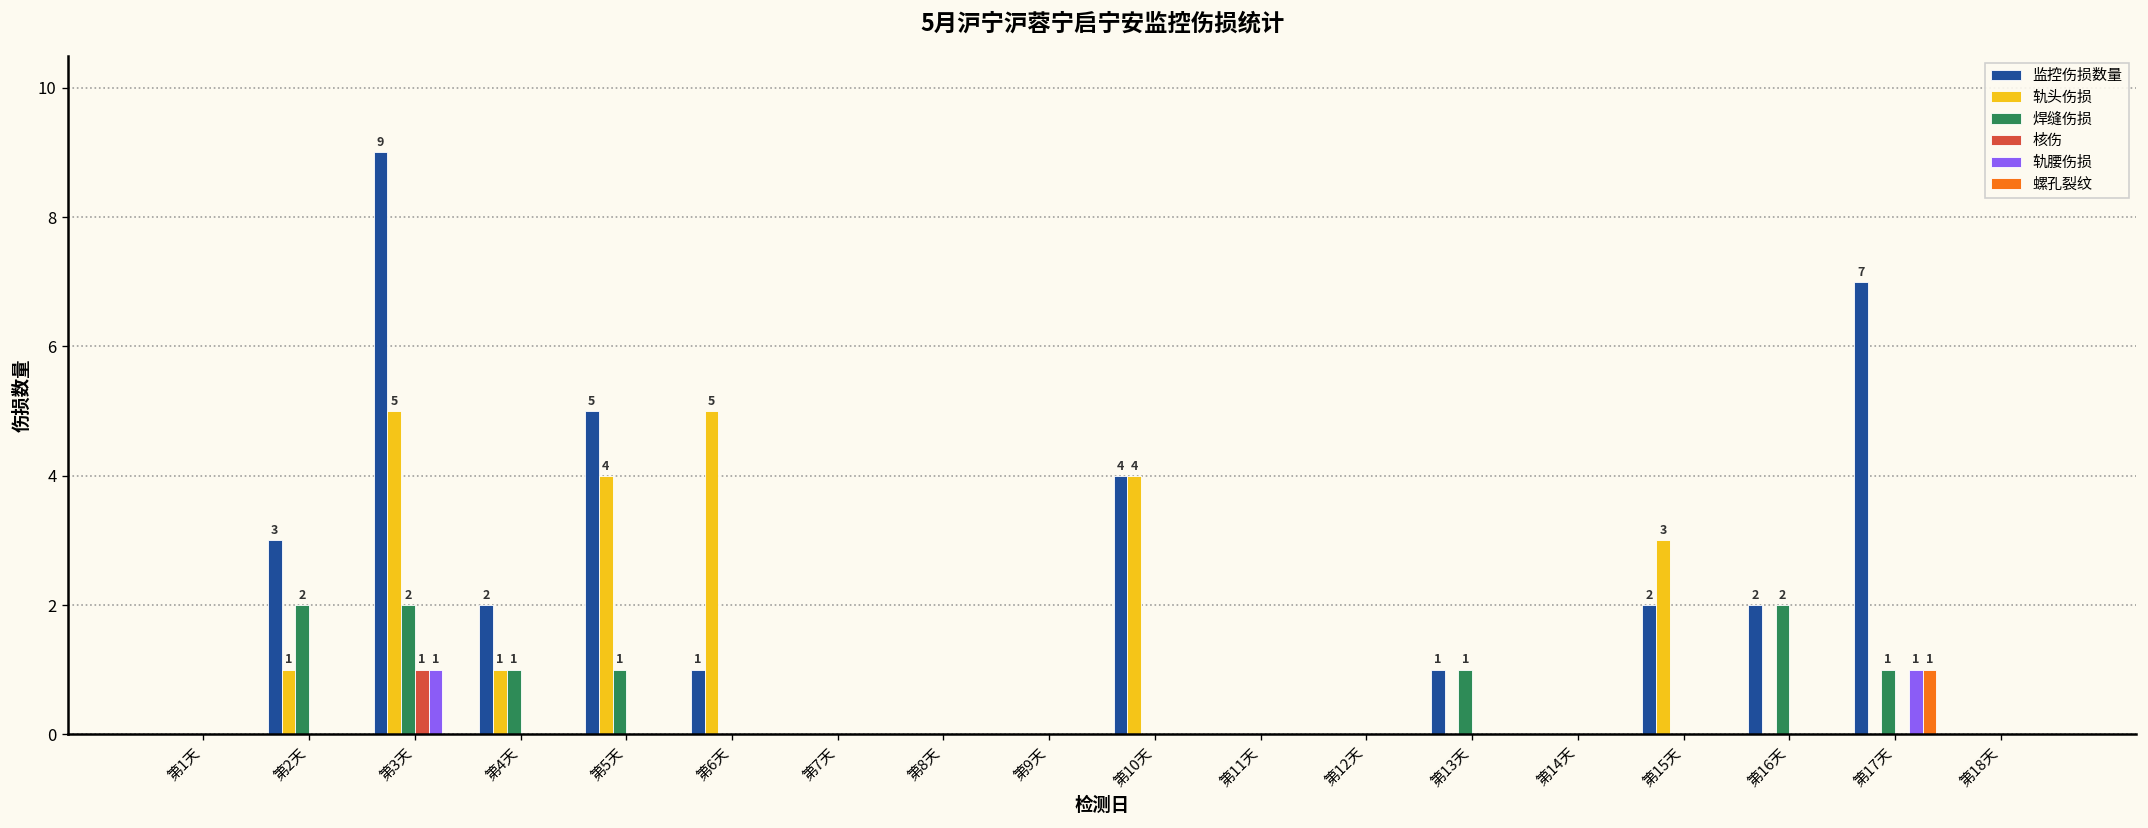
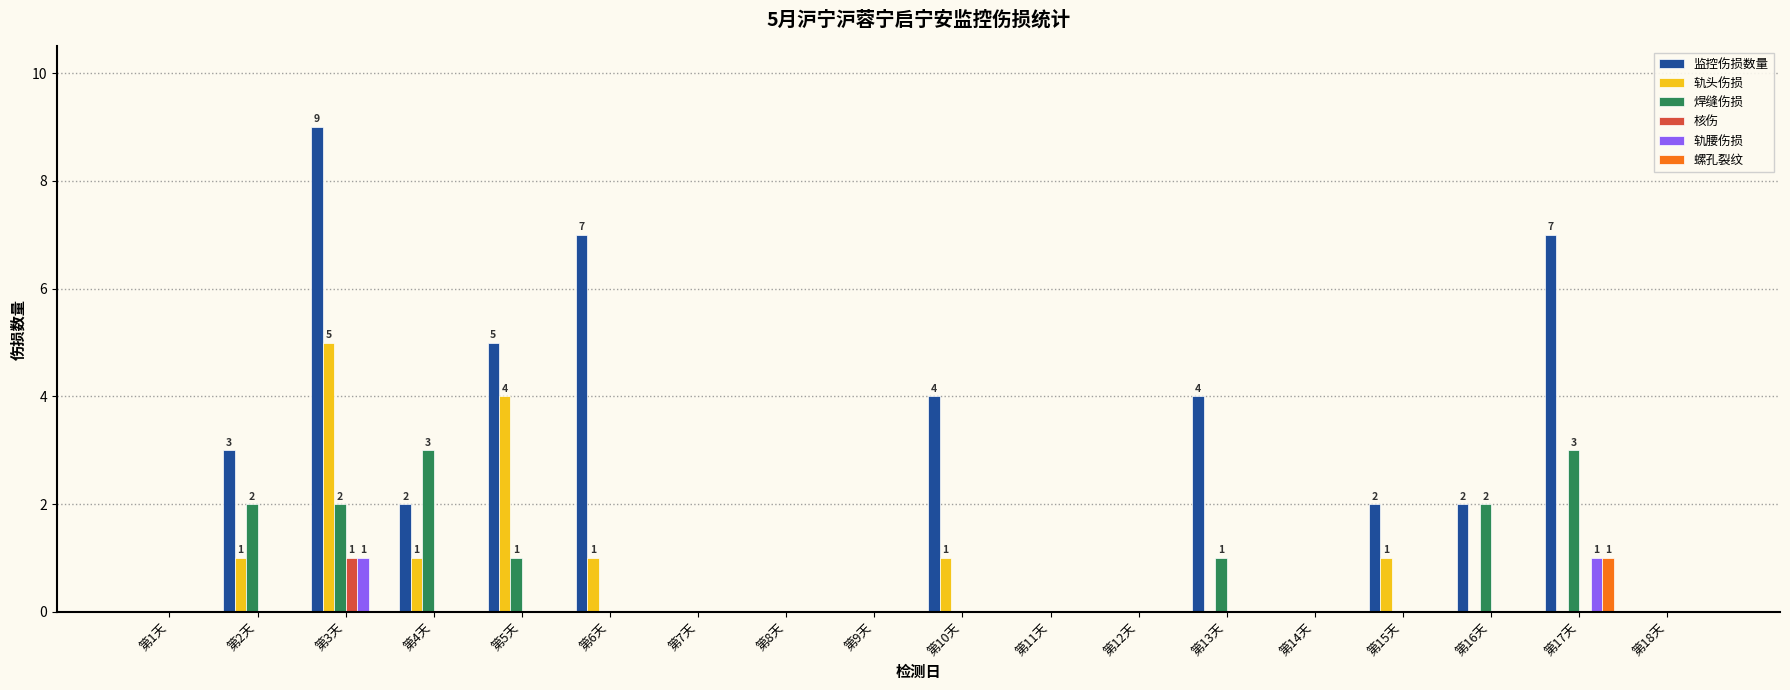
  {
    "监控伤损数量": {
      "第2天": 3,
      "第3天": 9,
      "第4天": 2,
      "第5天": 5,
-     "第6天": 1,
+     "第6天": 7,
      "第10天": 4,
-     "第13天": 1,
+     "第13天": 4,
      "第15天": 2,
      "第16天": 2,
      "第17天": 7
    },
    "轨头伤损": {
      "第2天": 1,
      "第3天": 5,
      "第4天": 1,
      "第5天": 4,
-     "第6天": 5,
-     "第10天": 4,
-     "第15天": 3
+     "第6天": 1,
+     "第10天": 1,
+     "第15天": 1
    },
    "焊缝伤损": {
      "第2天": 2,
      "第3天": 2,
-     "第4天": 1,
+     "第4天": 3,
      "第5天": 1,
      "第13天": 1,
      "第16天": 2,
-     "第17天": 1
+     "第17天": 3
    },
    "核伤": {
      "第3天": 1
    },
    "轨腰伤损": {
      "第3天": 1,
      "第17天": 1
    },
    "螺孔裂纹": {
      "第17天": 1
    }
  }
